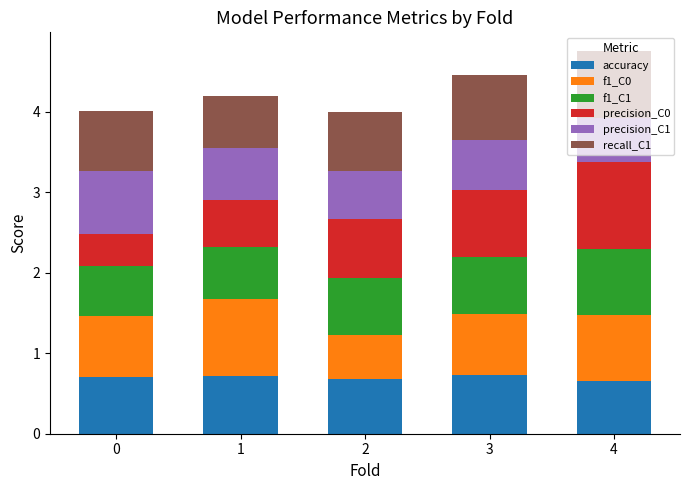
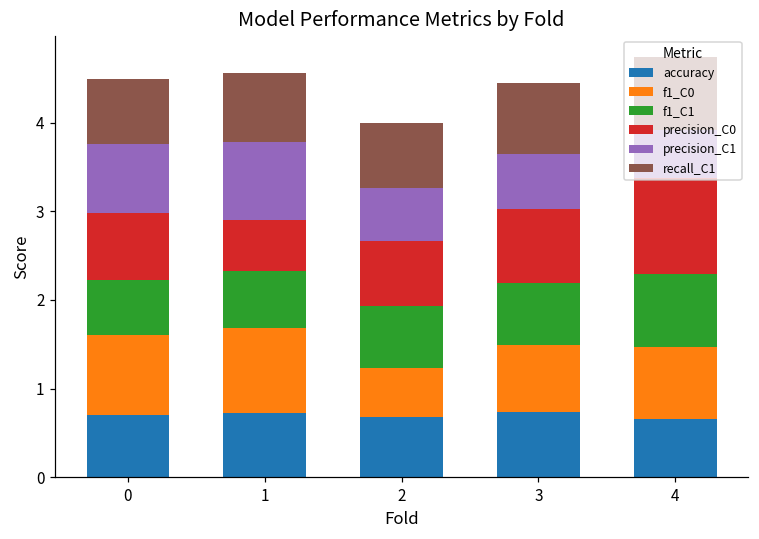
  {
    "accuracy": {
      "0": 0.7,
      "1": 0.7,
      "2": 0.7,
      "3": 0.7,
      "4": 0.7
    },
    "f1_C0": {
-     "0": 0.8,
+     "0": 0.9,
      "1": 1.0,
      "2": 0.5,
      "3": 0.8,
      "4": 0.8
    },
    "f1_C1": {
      "0": 0.6,
      "1": 0.6,
      "2": 0.7,
      "3": 0.7,
      "4": 0.8
    },
    "precision_C0": {
-     "0": 0.4,
+     "0": 0.8,
      "1": 0.6,
      "2": 0.7,
      "3": 0.8,
      "4": 1.1
    },
    "precision_C1": {
      "0": 0.8,
-     "1": 0.6,
+     "1": 0.9,
      "2": 0.6,
      "3": 0.6
    },
    "recall_C1": {
      "0": 0.7,
-     "1": 0.6,
+     "1": 0.8,
      "2": 0.7,
      "3": 0.8
    }
  }
